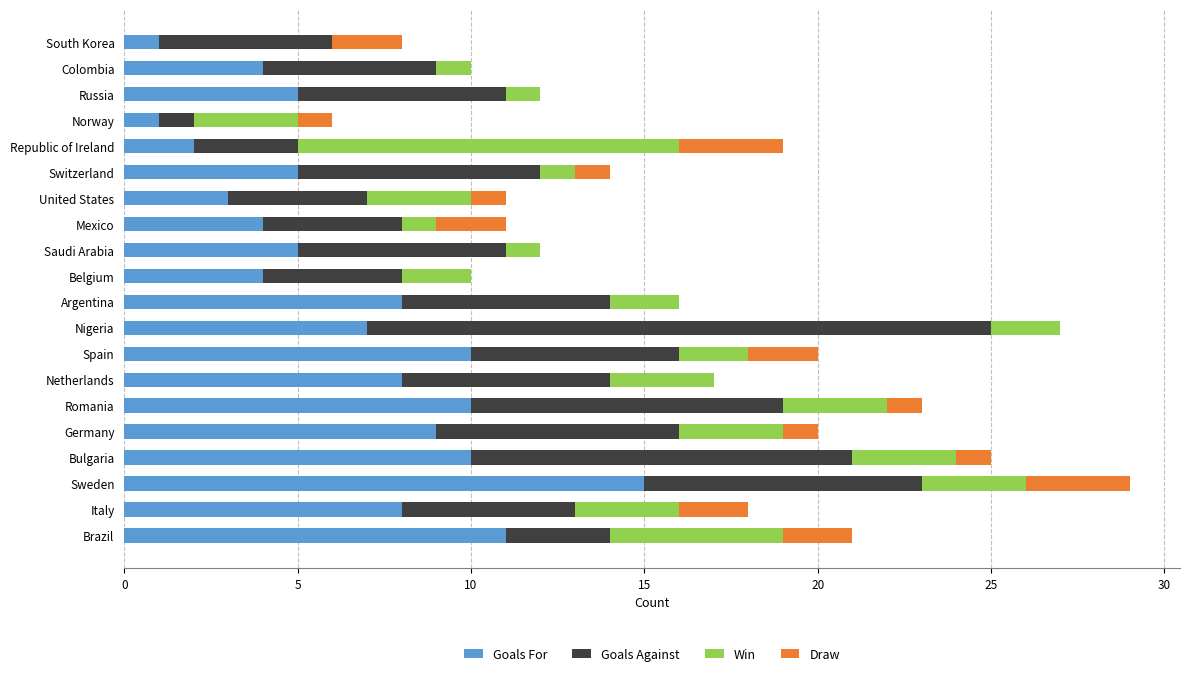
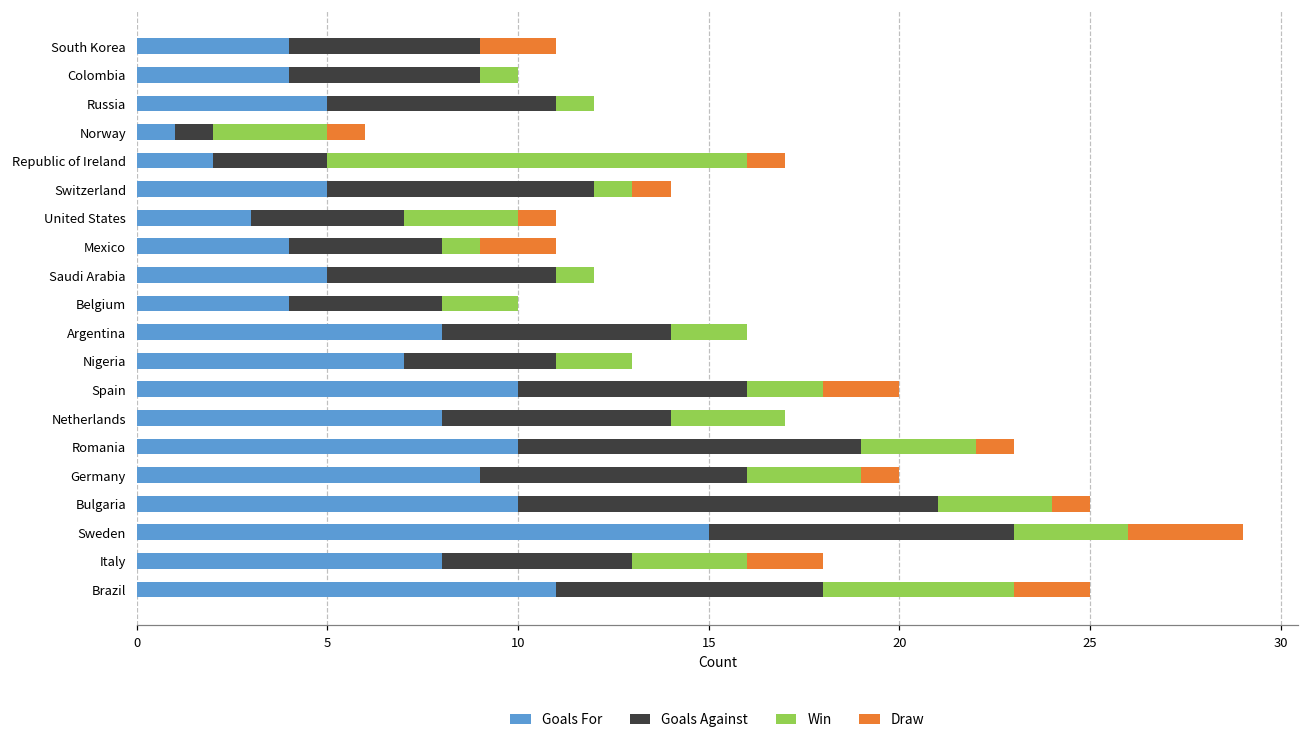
  {
    "Goals For": {
-     "South Korea": 1,
+     "South Korea": 4,
      "Colombia": 4,
      "Russia": 5,
      "Norway": 1,
      "Republic of Ireland": 2,
      "Switzerland": 5,
      "United States": 3,
      "Mexico": 4,
      "Saudi Arabia": 5,
      "Belgium": 4,
      "Argentina": 8,
      "Nigeria": 7,
      "Spain": 10,
      "Netherlands": 8,
      "Romania": 10,
      "Germany": 9,
      "Bulgaria": 10,
      "Sweden": 15,
      "Italy": 8,
      "Brazil": 11
    },
    "Goals Against": {
      "South Korea": 5,
      "Colombia": 5,
      "Russia": 6,
      "Norway": 1,
      "Republic of Ireland": 3,
      "Switzerland": 7,
      "United States": 4,
      "Mexico": 4,
      "Saudi Arabia": 6,
      "Belgium": 4,
      "Argentina": 6,
-     "Nigeria": 18,
+     "Nigeria": 4,
      "Spain": 6,
      "Netherlands": 6,
      "Romania": 9,
      "Germany": 7,
      "Bulgaria": 11,
      "Sweden": 8,
      "Italy": 5,
-     "Brazil": 3
+     "Brazil": 7
    },
    "Win": {
      "South Korea": 0,
      "Colombia": 1,
      "Russia": 1,
      "Norway": 3,
      "Republic of Ireland": 11,
      "Switzerland": 1,
      "United States": 3,
      "Mexico": 1,
      "Saudi Arabia": 1,
      "Belgium": 2,
      "Argentina": 2,
      "Nigeria": 2,
      "Spain": 2,
      "Netherlands": 3,
      "Romania": 3,
      "Germany": 3,
      "Bulgaria": 3,
      "Sweden": 3,
      "Italy": 3,
      "Brazil": 5
    },
    "Draw": {
      "South Korea": 2,
      "Colombia": 0,
      "Russia": 0,
      "Norway": 1,
-     "Republic of Ireland": 3,
+     "Republic of Ireland": 1,
      "Switzerland": 1,
      "United States": 1,
      "Mexico": 2,
      "Saudi Arabia": 0,
      "Belgium": 0,
      "Argentina": 0,
      "Nigeria": 0,
      "Spain": 2,
      "Netherlands": 0,
      "Romania": 1,
      "Germany": 1,
      "Bulgaria": 1,
      "Sweden": 3,
      "Italy": 2,
      "Brazil": 2
    }
  }
